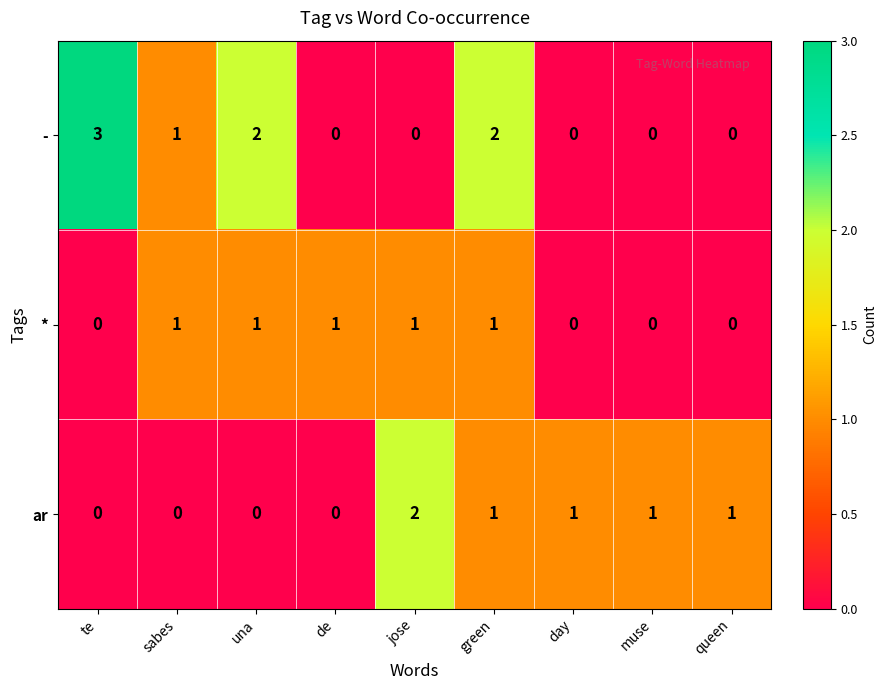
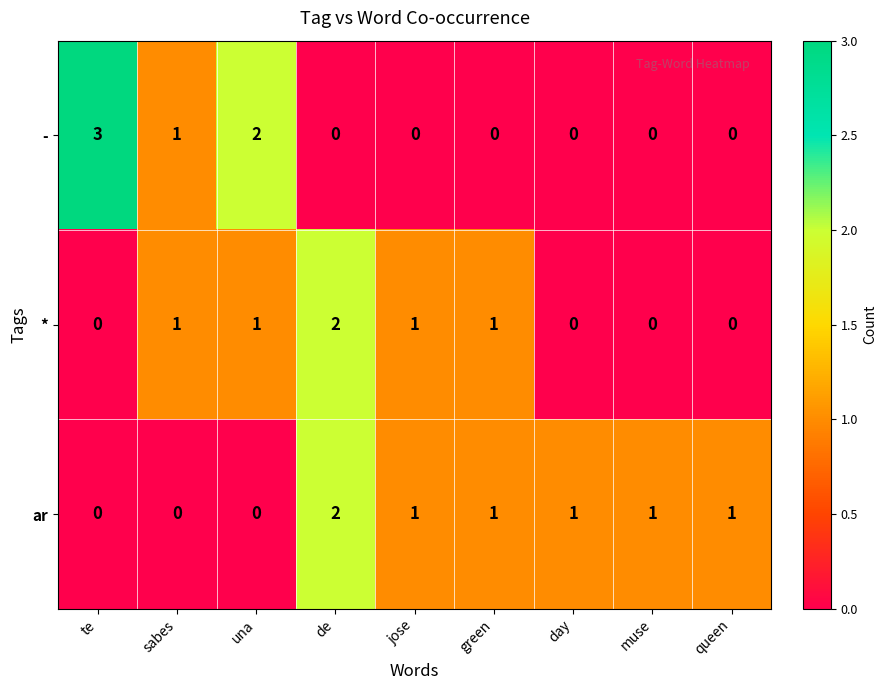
  {
    "-": {
      "te": 3,
      "sabes": 1,
      "una": 2,
      "de": 0,
      "jose": 0,
-     "green": 2,
+     "green": 0,
      "day": 0,
      "muse": 0
    },
    "*": {
      "te": 0,
      "sabes": 1,
      "una": 1,
-     "de": 1,
+     "de": 2,
      "jose": 1,
      "green": 1,
      "day": 0,
      "muse": 0,
      "queen": 0
    },
    "ar": {
      "te": 0,
      "sabes": 0,
      "una": 0,
-     "de": 0,
-     "jose": 2,
+     "de": 2,
+     "jose": 1,
      "green": 1,
      "day": 1,
      "muse": 1,
      "queen": 1
    }
  }
